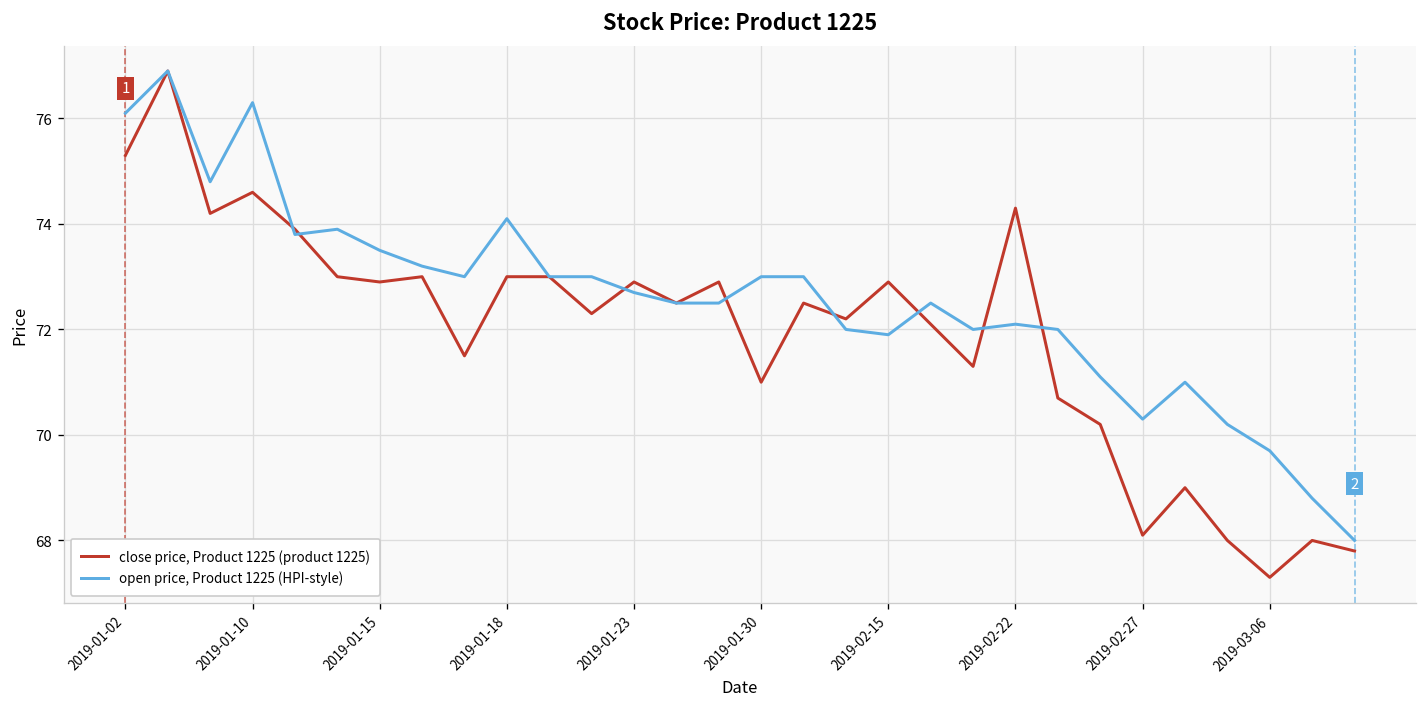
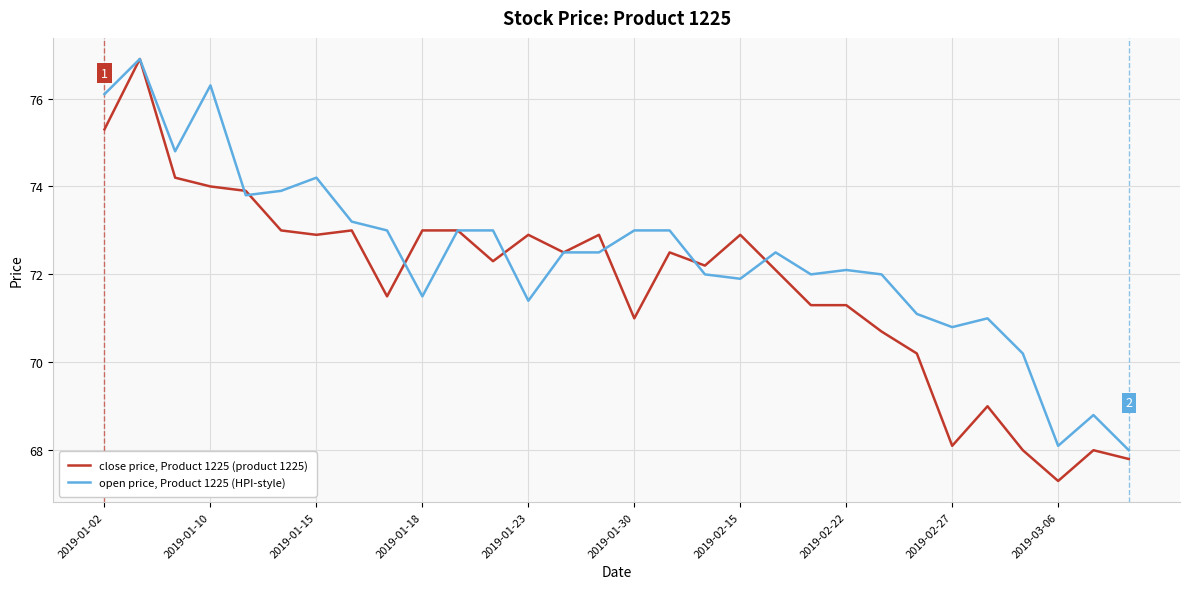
  {
    "close price, Product 1225 (product 1225)": {
      "2019-01-02": 75.3,
-     "2019-01-10": 74.6,
+     "2019-01-10": 74.0,
      "2019-01-15": 72.9,
      "2019-01-18": 73.0,
      "2019-01-23": 72.9,
      "2019-01-30": 71.0,
      "2019-02-15": 72.9,
-     "2019-02-22": 74.3,
+     "2019-02-22": 71.3,
      "2019-02-27": 68.1,
      "2019-03-06": 67.3
    },
    "open price, Product 1225 (HPI-style)": {
      "2019-01-10": 76.3,
-     "2019-01-15": 73.5,
-     "2019-01-18": 74.1,
-     "2019-01-23": 72.7,
+     "2019-01-15": 74.2,
+     "2019-01-18": 71.5,
+     "2019-01-23": 71.4,
      "2019-01-30": 73.0,
      "2019-02-15": 71.9,
      "2019-02-22": 72.1,
-     "2019-02-27": 70.3,
-     "2019-03-06": 69.7
+     "2019-02-27": 70.8,
+     "2019-03-06": 68.1
    }
  }
